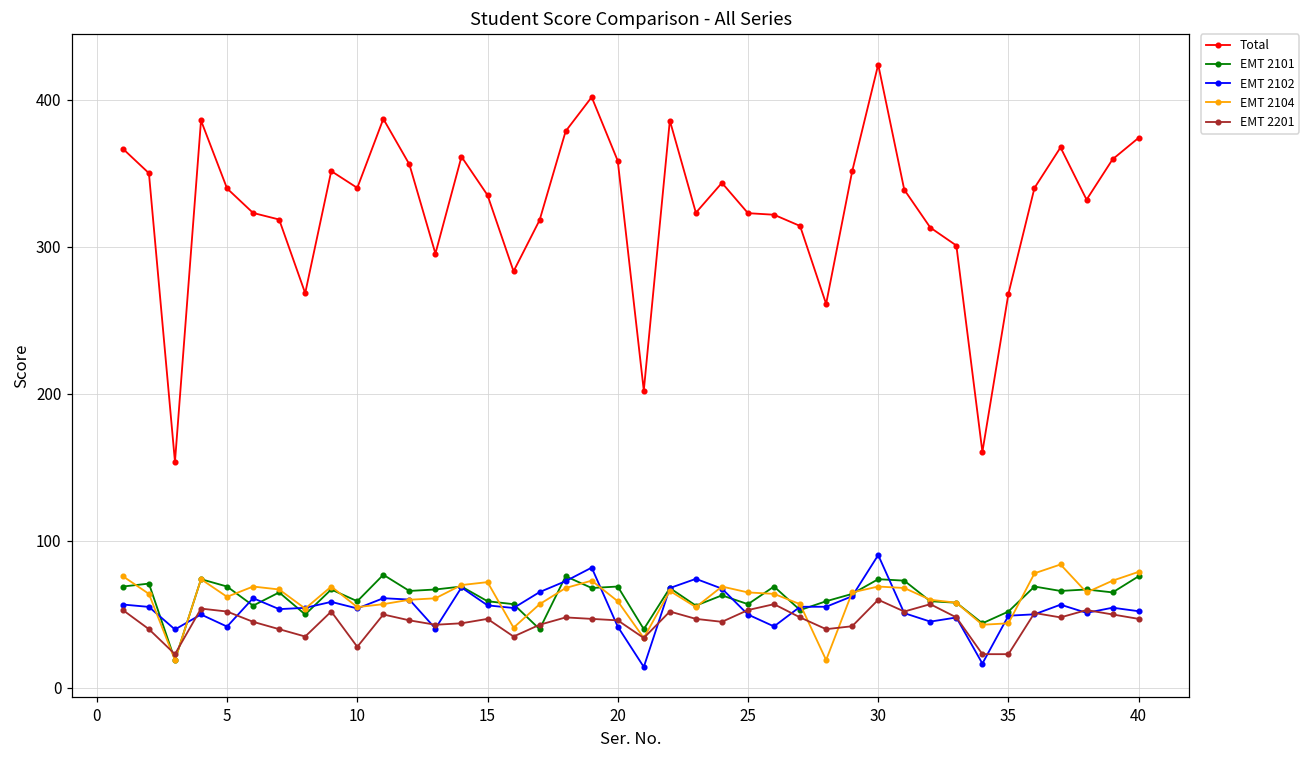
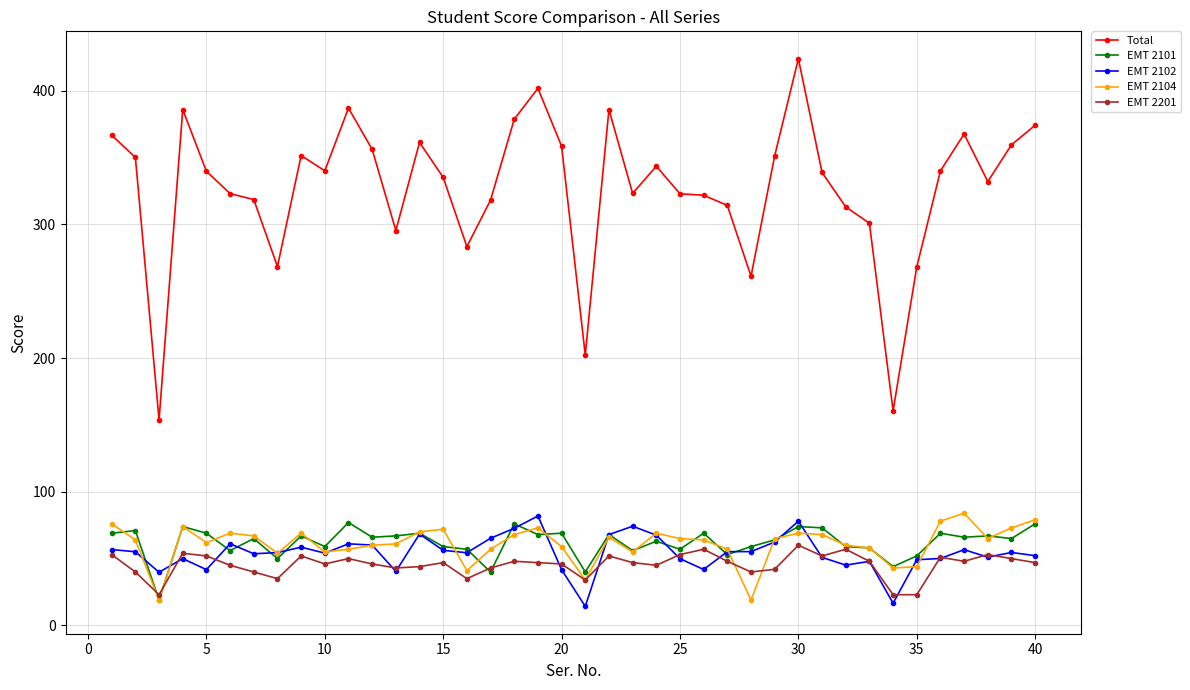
  {
    "Total": {
      "5": 340,
      "10": 340,
      "15": 335,
      "20": 359,
      "25": 323,
      "30": 424,
      "35": 268,
      "40": 374
    },
    "EMT 2101": {
      "5": 69,
      "10": 59,
      "15": 59,
      "20": 69,
      "25": 57,
      "30": 74,
      "35": 52,
      "40": 76
    },
    "EMT 2102": {
      "5": 42,
      "15": 56,
      "20": 42,
      "25": 50,
-     "30": 90,
+     "30": 78,
      "35": 49,
      "40": 52
    },
    "EMT 2104": {
      "5": 62,
      "15": 72,
      "20": 59,
      "25": 65,
      "30": 69,
      "35": 44,
      "40": 79
    },
    "EMT 2201": {
      "5": 52,
-     "10": 28,
+     "10": 46,
      "15": 47,
      "20": 46,
      "25": 53,
      "30": 60,
      "35": 23,
      "40": 47
    }
  }
